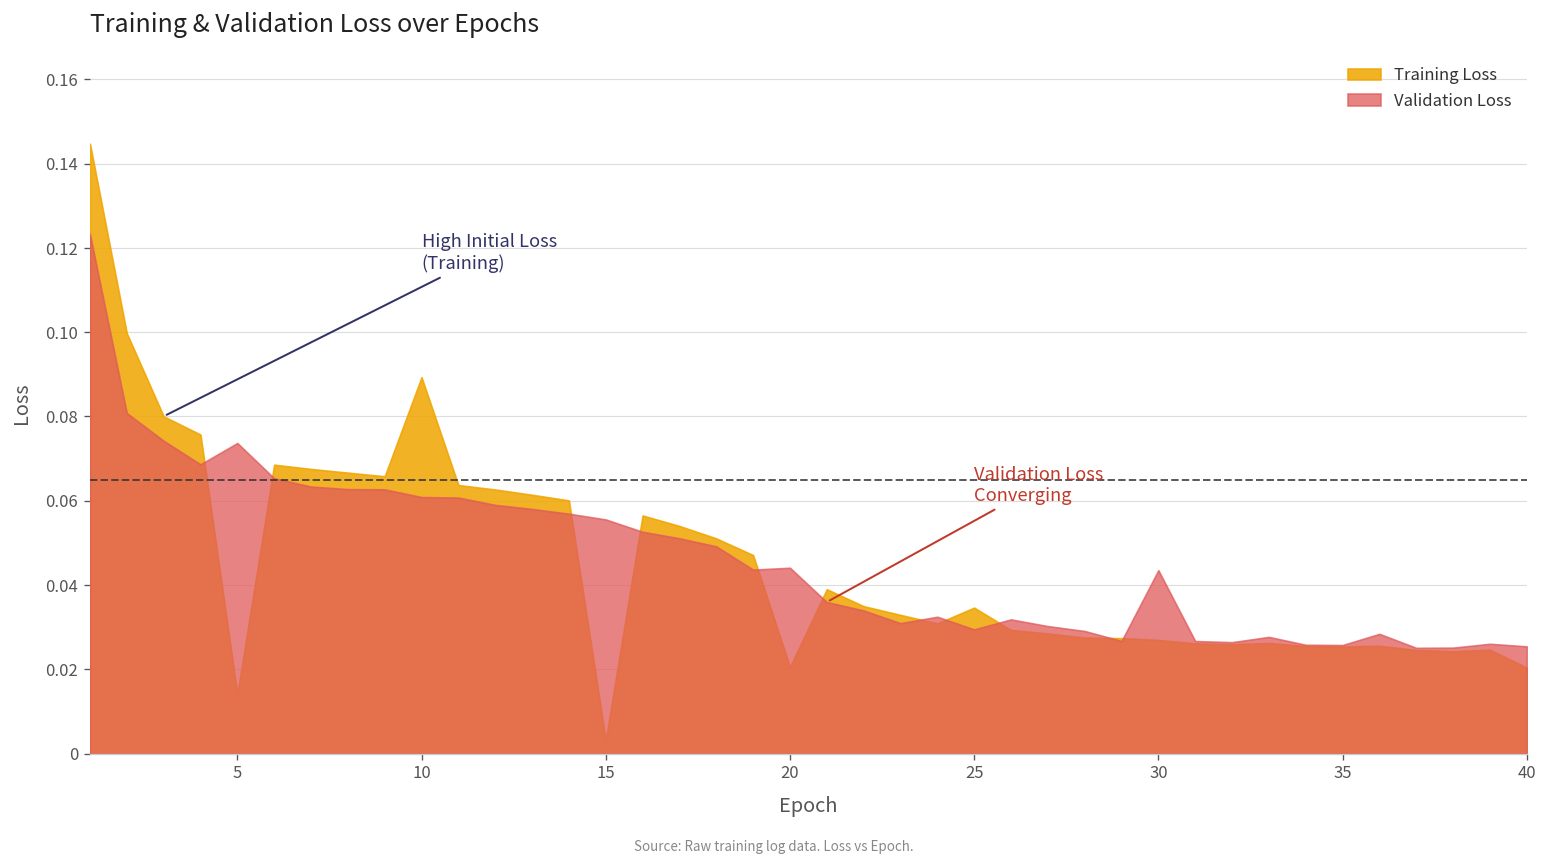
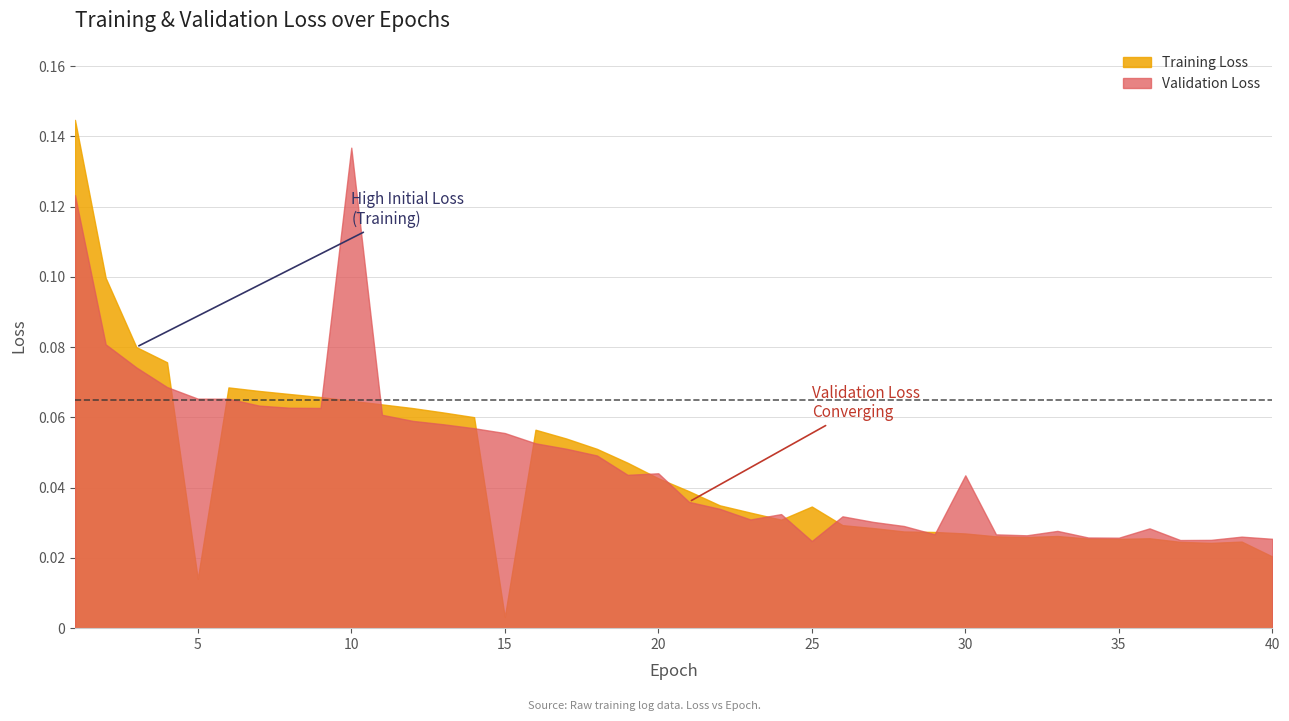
  {
    "Training Loss": {
      "5": 0.014,
-     "10": 0.089,
+     "10": 0.065,
      "15": 0.003,
-     "20": 0.021,
+     "20": 0.043,
      "25": 0.035,
      "30": 0.027,
      "40": 0.020
    },
    "Validation Loss": {
-     "5": 0.074,
-     "10": 0.061,
+     "5": 0.065,
+     "10": 0.137,
      "15": 0.056,
      "20": 0.044,
-     "25": 0.029,
+     "25": 0.025,
      "30": 0.044,
      "40": 0.025
    }
  }
